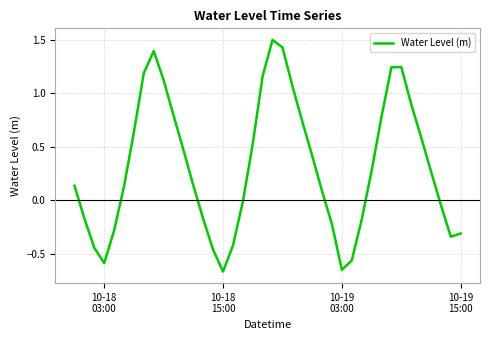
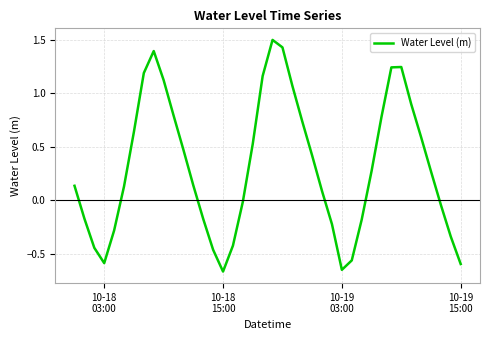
  {
    "10-18 03:00": -0.59,
    "10-18 15:00": -0.67,
    "10-19 03:00": -0.65,
-   "10-19 15:00": -0.31
+   "10-19 15:00": -0.59
  }
